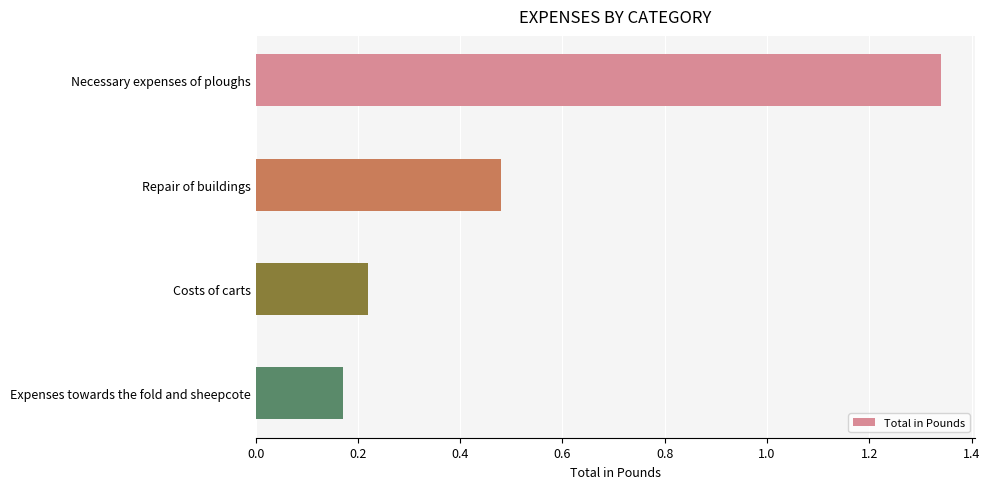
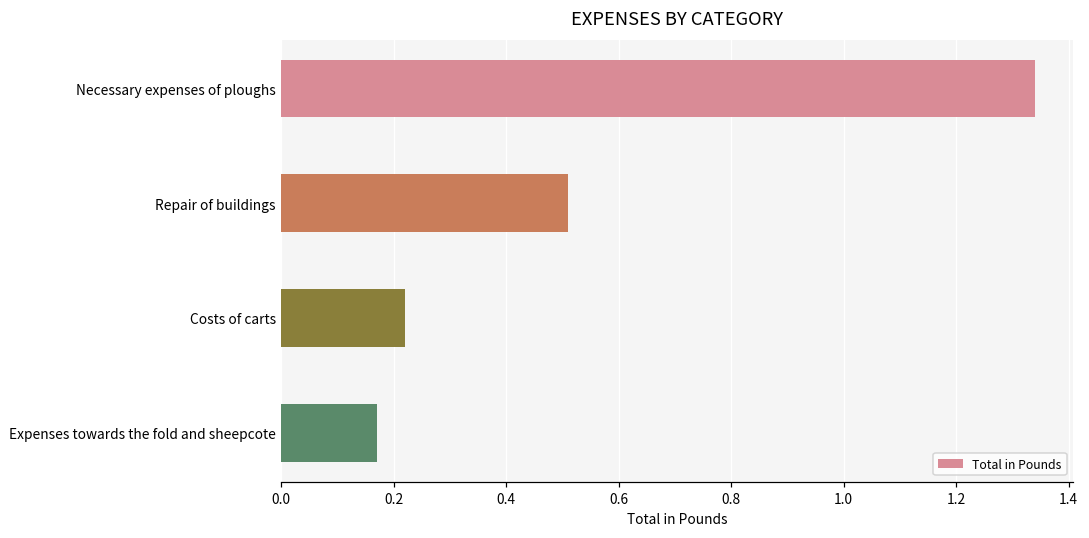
  {
    "Necessary expenses of ploughs": 1.34,
-   "Repair of buildings": 0.48,
+   "Repair of buildings": 0.51,
    "Costs of carts": 0.22,
    "Expenses towards the fold and sheepcote": 0.17
  }
